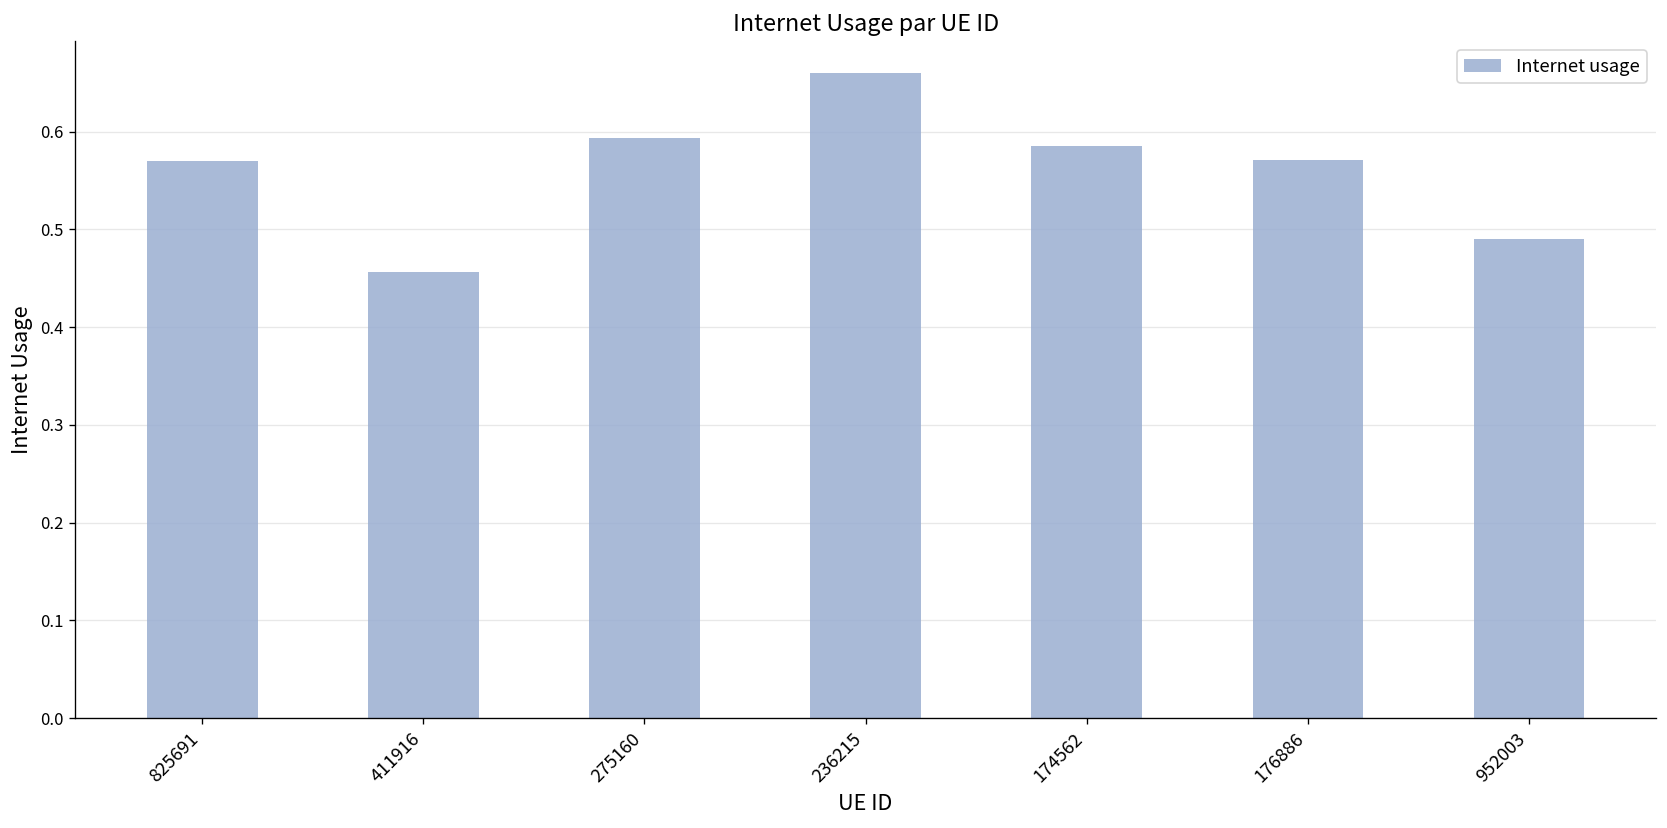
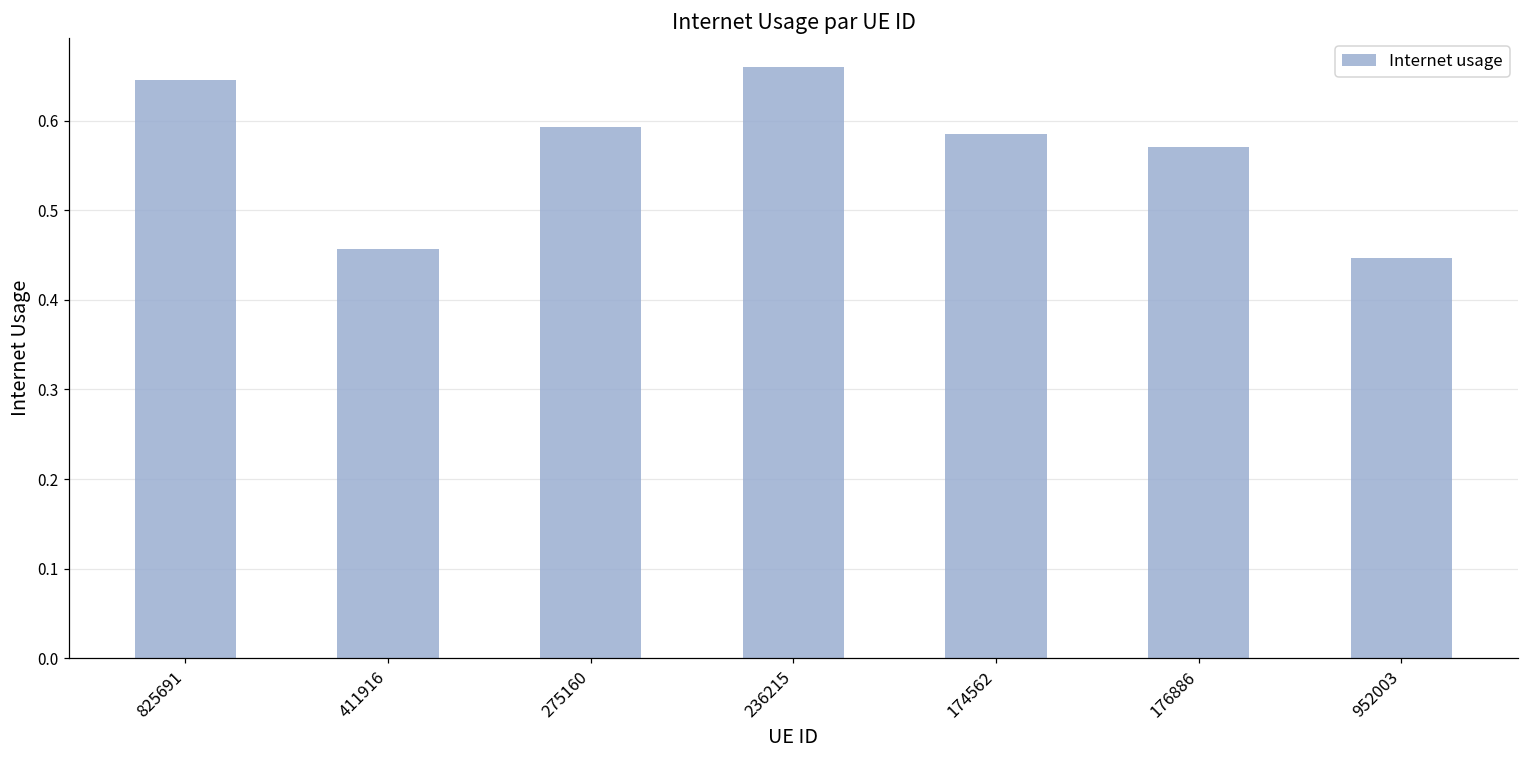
  {
-   "825691": 0.57,
+   "825691": 0.65,
    "411916": 0.46,
    "275160": 0.59,
    "236215": 0.66,
    "174562": 0.59,
    "176886": 0.57,
-   "952003": 0.49
+   "952003": 0.45
  }
